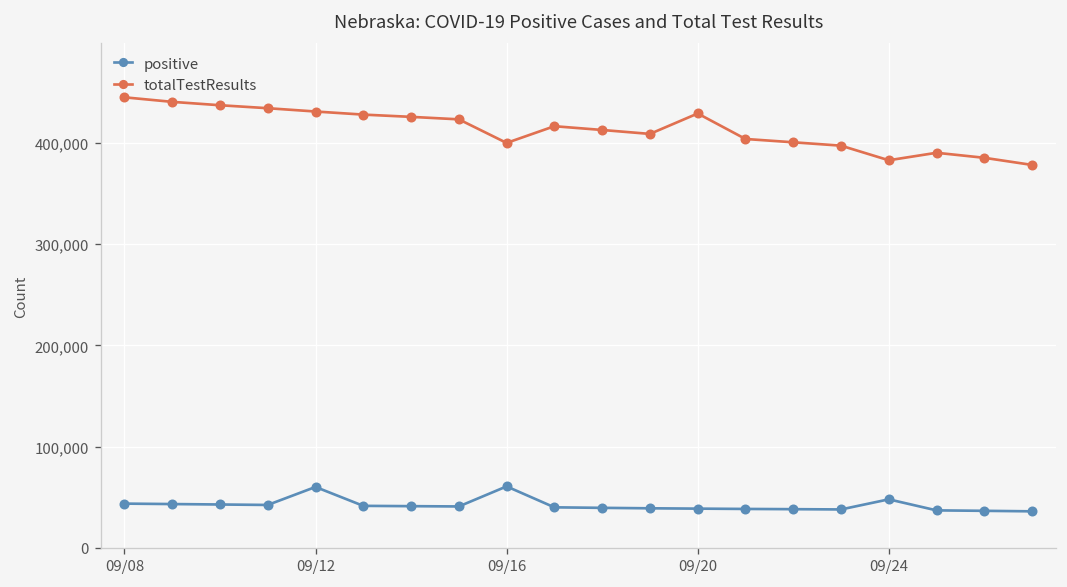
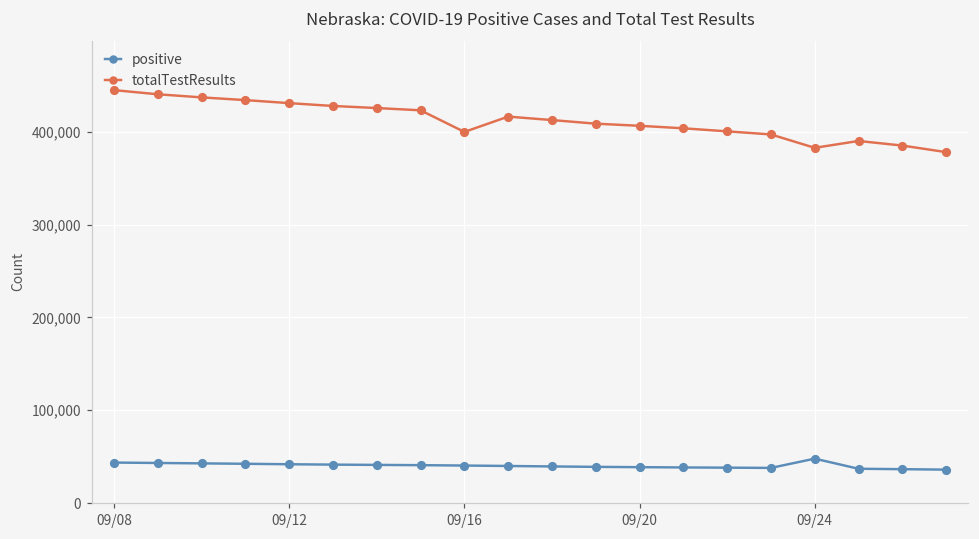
  {
    "positive": {
      "09/08": "40,000",
-     "09/12": "60,000",
-     "09/16": "60,000",
+     "09/12": "40,000",
+     "09/16": "40,000",
      "09/20": "40,000",
      "09/24": "50,000"
    },
    "totalTestResults": {
      "09/08": "450,000",
      "09/12": "430,000",
      "09/16": "400,000",
-     "09/20": "430,000",
+     "09/20": "410,000",
      "09/24": "380,000"
    }
  }
